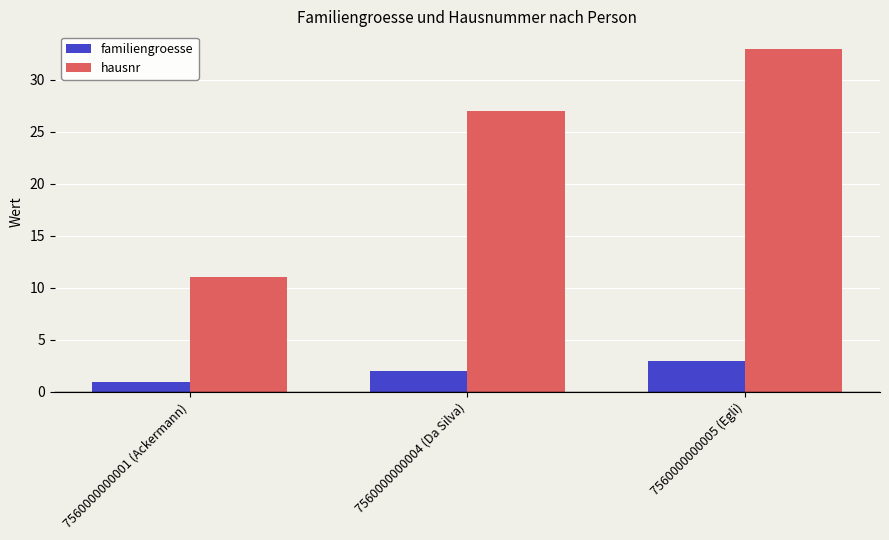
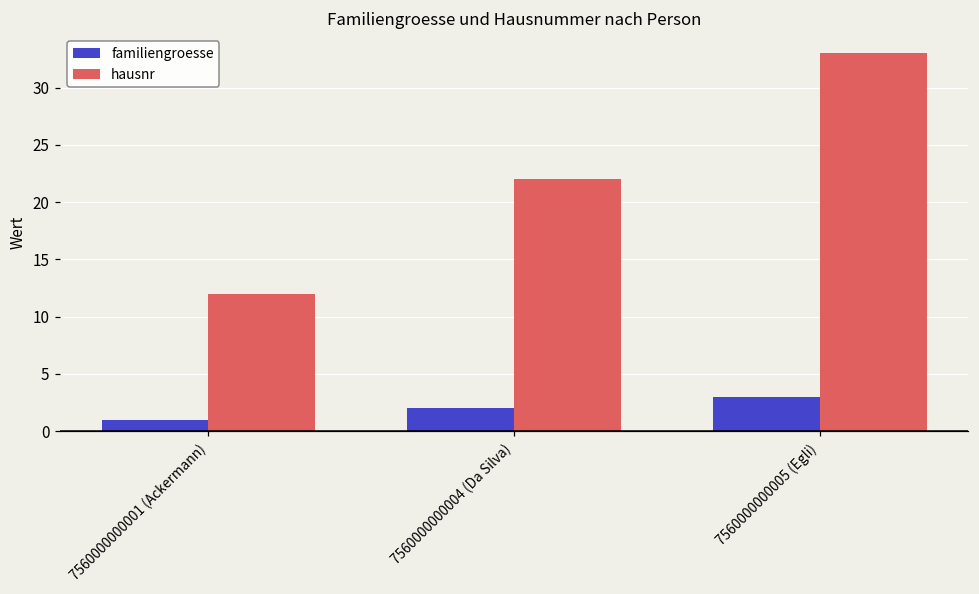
  {
    "familiengroesse": {
      "7560000000001 (Ackermann)": 1,
      "7560000000004 (Da Silva)": 2,
      "7560000000005 (Egli)": 3
    },
    "hausnr": {
-     "7560000000001 (Ackermann)": 11,
-     "7560000000004 (Da Silva)": 27,
+     "7560000000001 (Ackermann)": 12,
+     "7560000000004 (Da Silva)": 22,
      "7560000000005 (Egli)": 33
    }
  }
